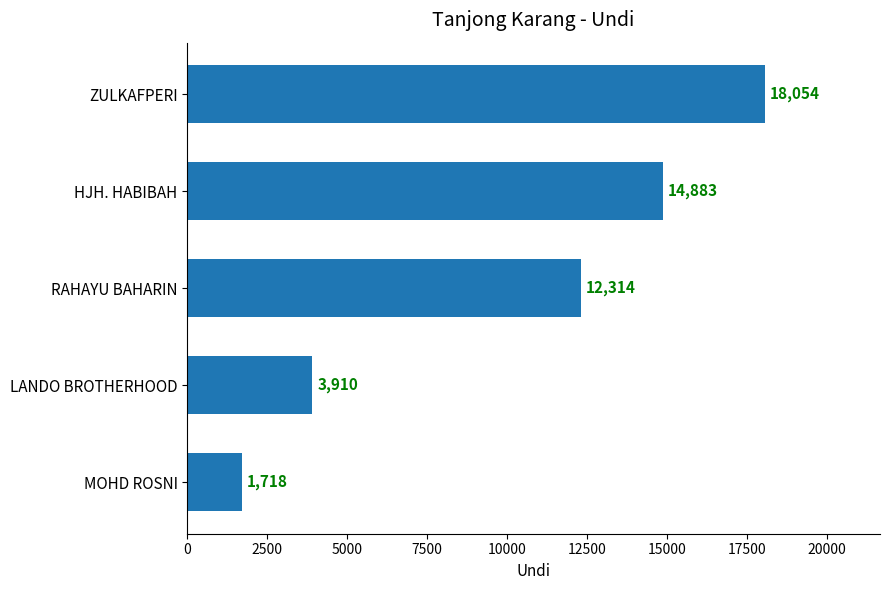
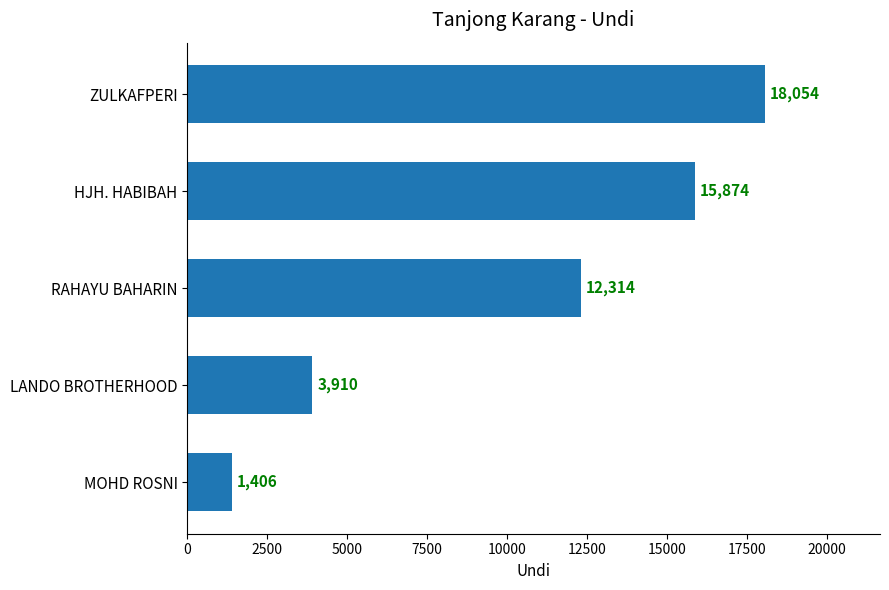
  {
    "ZULKAFPERI": "18,054",
-   "HJH. HABIBAH": "14,883",
+   "HJH. HABIBAH": "15,874",
    "RAHAYU BAHARIN": "12,314",
    "LANDO BROTHERHOOD": "3,910",
-   "MOHD ROSNI": "1,718"
+   "MOHD ROSNI": "1,406"
  }
